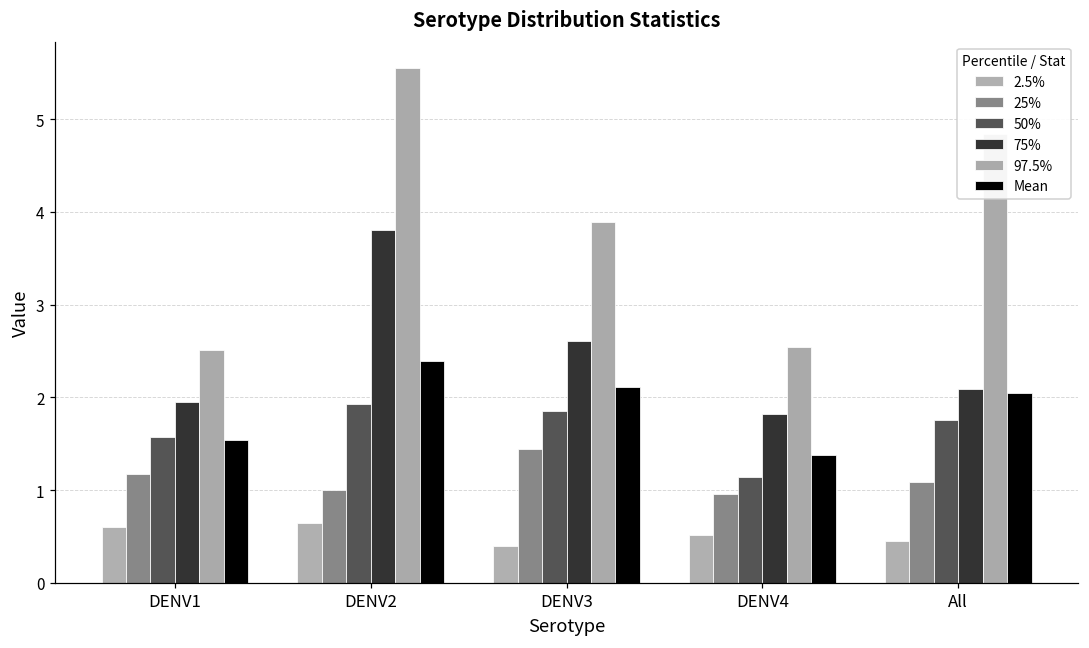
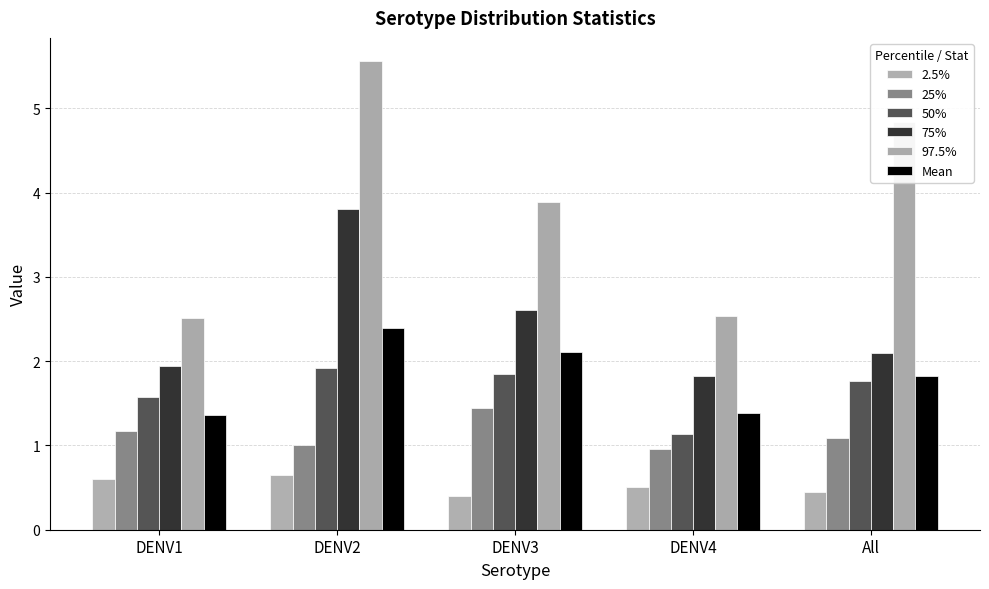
  {
    "Mean": {
-     "DENV1": 1.5,
+     "DENV1": 1.4,
      "DENV2": 2.4,
      "DENV3": 2.1,
      "DENV4": 1.4,
-     "All": 2.0
+     "All": 1.8
    }
  }
